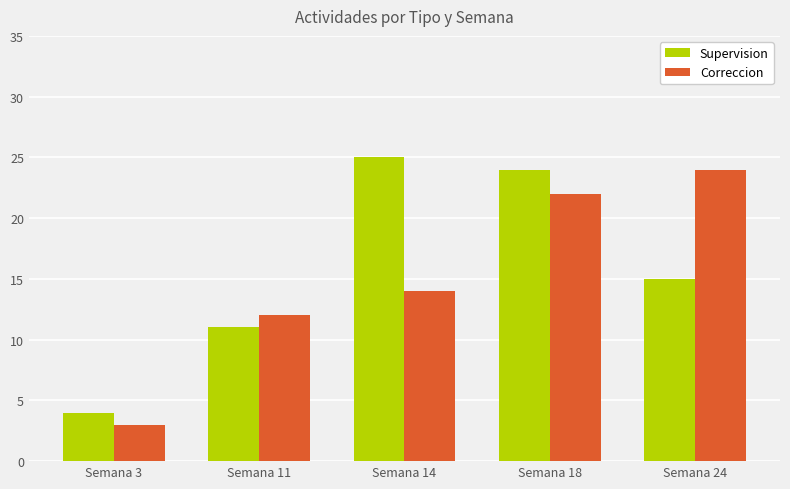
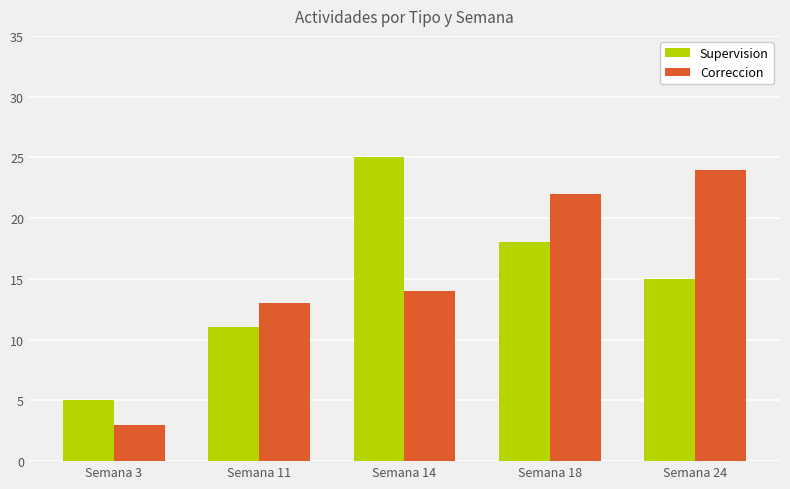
  {
    "Supervision": {
-     "Semana 3": 4,
+     "Semana 3": 5,
      "Semana 11": 11,
      "Semana 14": 25,
-     "Semana 18": 24,
+     "Semana 18": 18,
      "Semana 24": 15
    },
    "Correccion": {
      "Semana 3": 3,
-     "Semana 11": 12,
+     "Semana 11": 13,
      "Semana 14": 14,
      "Semana 18": 22,
      "Semana 24": 24
    }
  }
